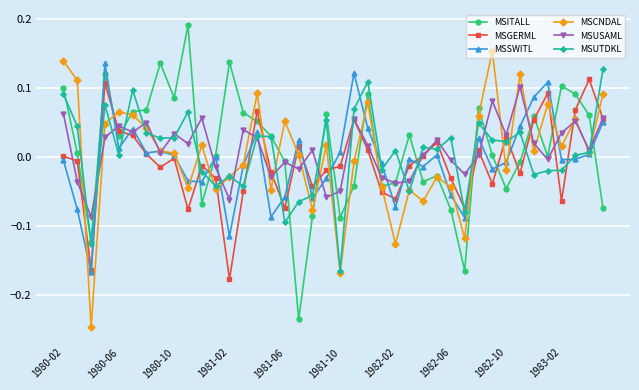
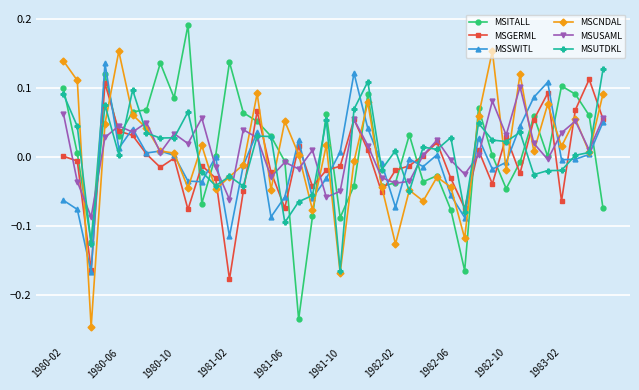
  {
    "MSGERML": {
      "1980-02": 0.00,
      "1980-06": 0.04,
      "1980-10": 0.00,
      "1981-02": -0.18,
      "1981-06": -0.07,
      "1981-10": -0.01,
-     "1982-02": -0.06,
+     "1982-02": -0.02,
      "1982-06": -0.03,
      "1983-02": -0.06
    },
    "MSSWITL": {
-     "1980-02": 0.00,
+     "1980-02": -0.06,
      "1980-06": 0.01,
      "1981-02": -0.11,
      "1981-06": -0.06,
      "1981-10": 0.01,
      "1982-02": -0.07,
      "1982-06": -0.05,
      "1982-10": -0.01,
      "1983-02": 0.00
    },
    "MSCNDAL": {
      "1980-02": 0.14,
-     "1980-06": 0.07,
+     "1980-06": 0.15,
      "1981-06": 0.05,
      "1982-02": -0.13,
      "1982-06": -0.04,
      "1982-10": -0.02,
      "1983-02": 0.02
    },
    "MSUSAML": {
      "1980-02": 0.06,
      "1980-06": 0.05,
      "1980-10": 0.03,
      "1981-02": -0.06,
      "1981-10": -0.05,
      "1982-06": 0.00,
      "1983-02": 0.04
    }
  }
